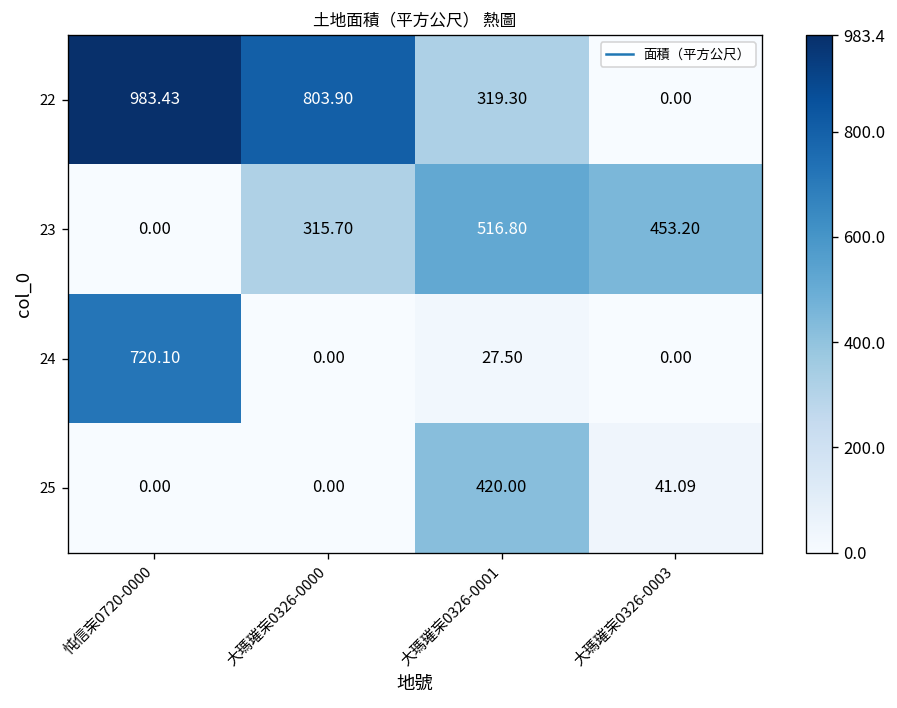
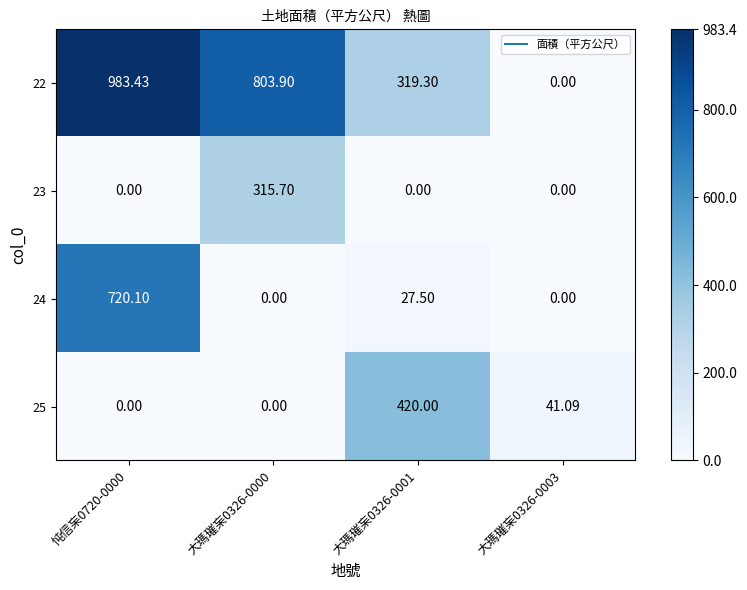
  {
    "22": {
      "忳信杗0720-0000": 983.43,
      "大瑪璀杗0326-0000": 803.90,
      "大瑪璀杗0326-0001": 319.30,
      "大瑪璀杗0326-0003": 0.00
    },
    "23": {
      "忳信杗0720-0000": 0.00,
      "大瑪璀杗0326-0000": 315.70,
-     "大瑪璀杗0326-0001": 516.80,
-     "大瑪璀杗0326-0003": 453.20
+     "大瑪璀杗0326-0001": 0.00,
+     "大瑪璀杗0326-0003": 0.00
    },
    "24": {
      "忳信杗0720-0000": 720.10,
      "大瑪璀杗0326-0000": 0.00,
      "大瑪璀杗0326-0001": 27.50,
      "大瑪璀杗0326-0003": 0.00
    },
    "25": {
      "忳信杗0720-0000": 0.00,
      "大瑪璀杗0326-0000": 0.00,
      "大瑪璀杗0326-0001": 420.00,
      "大瑪璀杗0326-0003": 41.09
    }
  }
